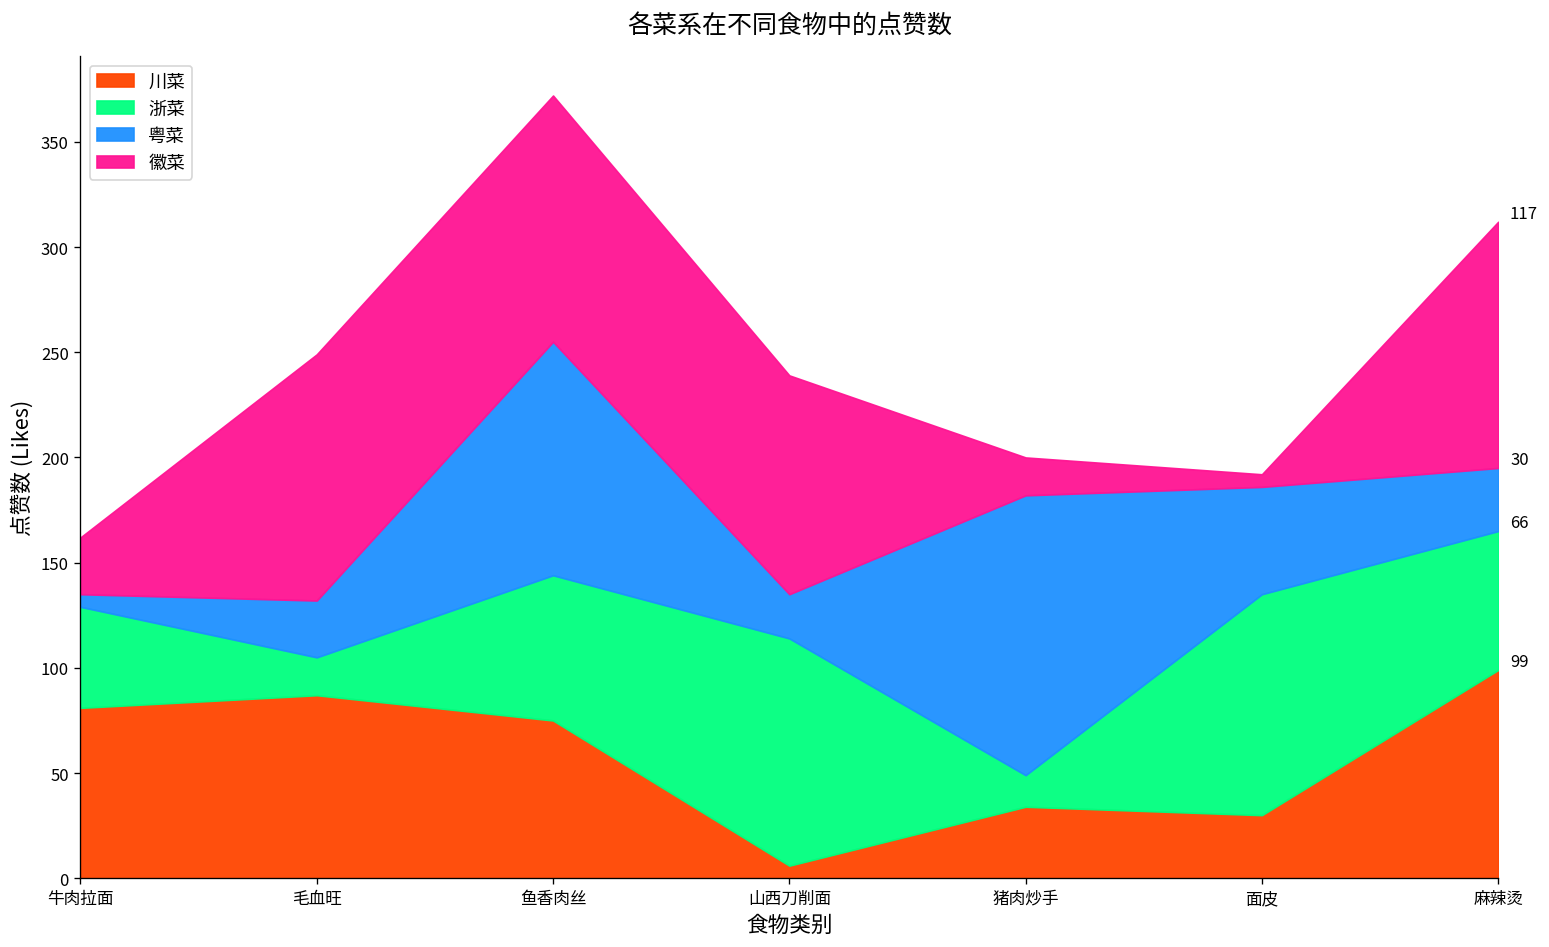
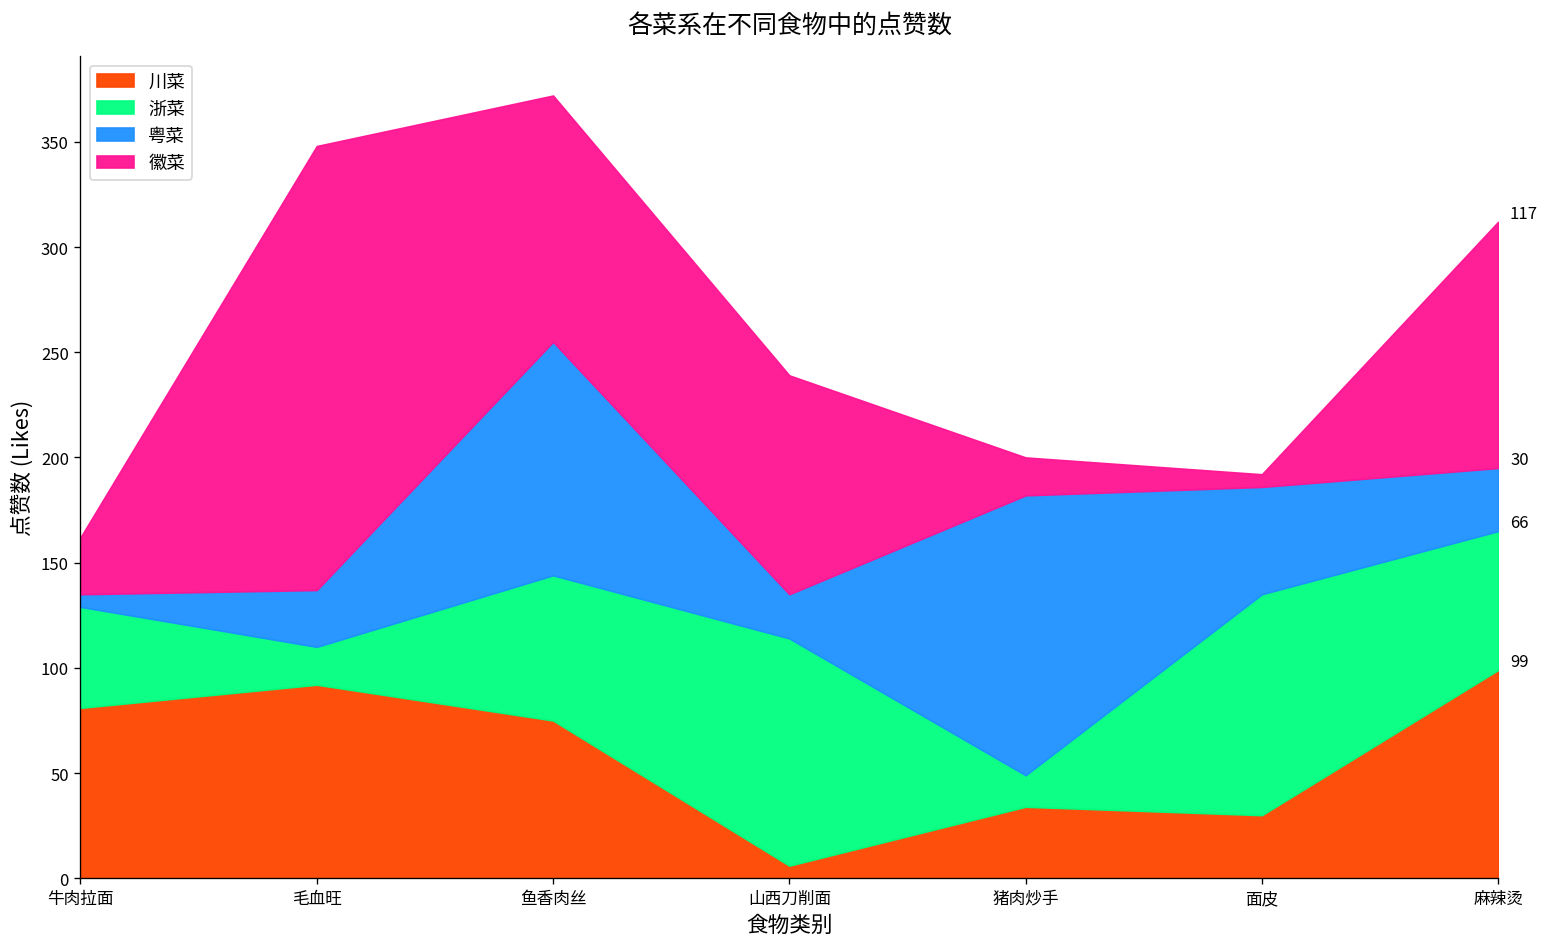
  {
    "川菜": {
      "牛肉拉面": 81,
-     "毛血旺": 87,
+     "毛血旺": 92,
      "鱼香肉丝": 75,
      "山西刀削面": 6,
      "猪肉炒手": 34,
      "面皮": 30
    },
    "浙菜": {
      "麻辣烫": 66
    },
    "粤菜": {
      "麻辣烫": 30
    },
    "徽菜": {
      "牛肉拉面": 27,
-     "毛血旺": 117,
+     "毛血旺": 211,
      "鱼香肉丝": 117,
      "山西刀削面": 104,
      "猪肉炒手": 18,
      "面皮": 6
    }
  }
